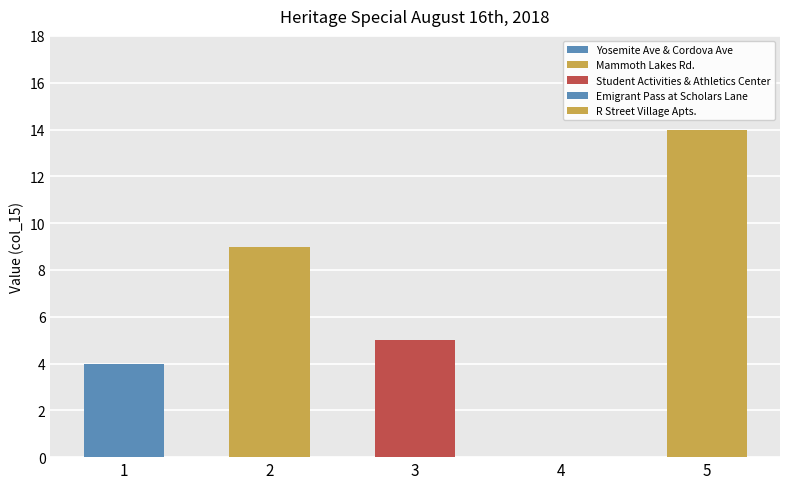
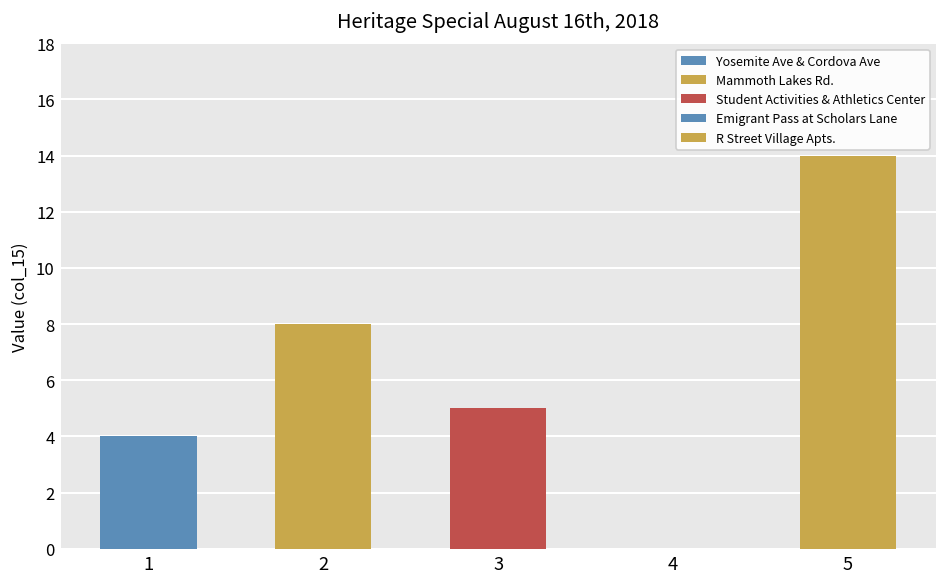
  {
    "1": 4,
-   "2": 9,
+   "2": 8,
    "3": 5,
    "4": 0,
    "5": 14
  }
